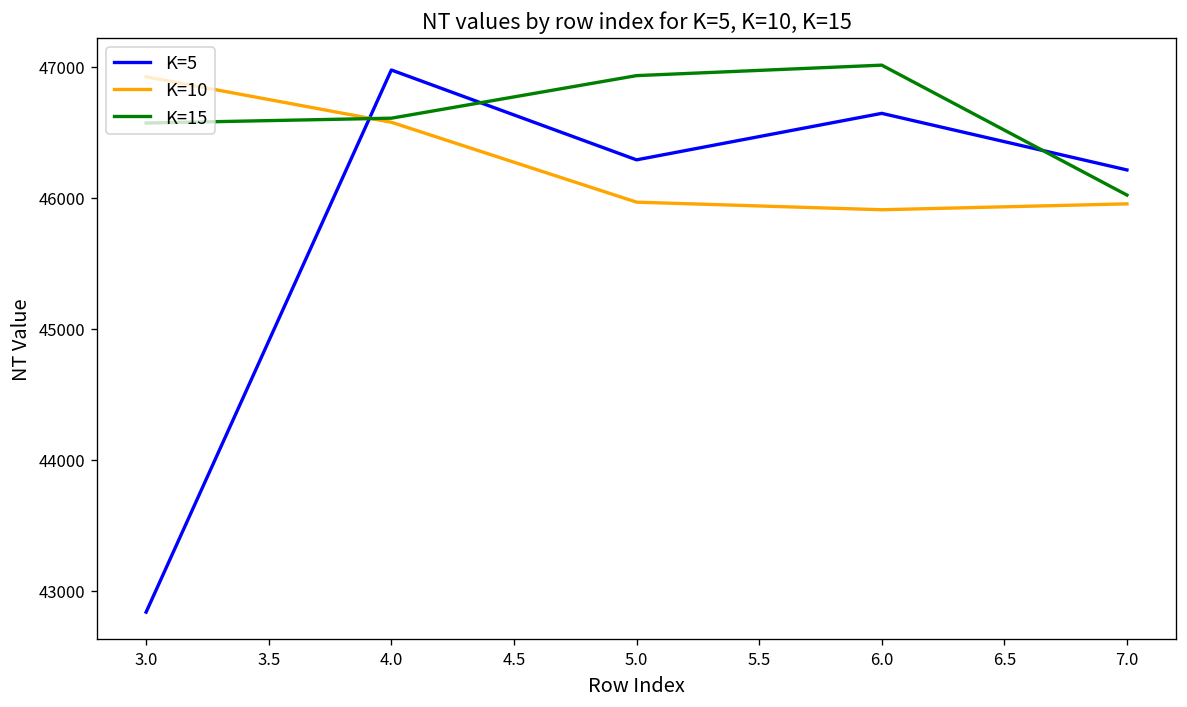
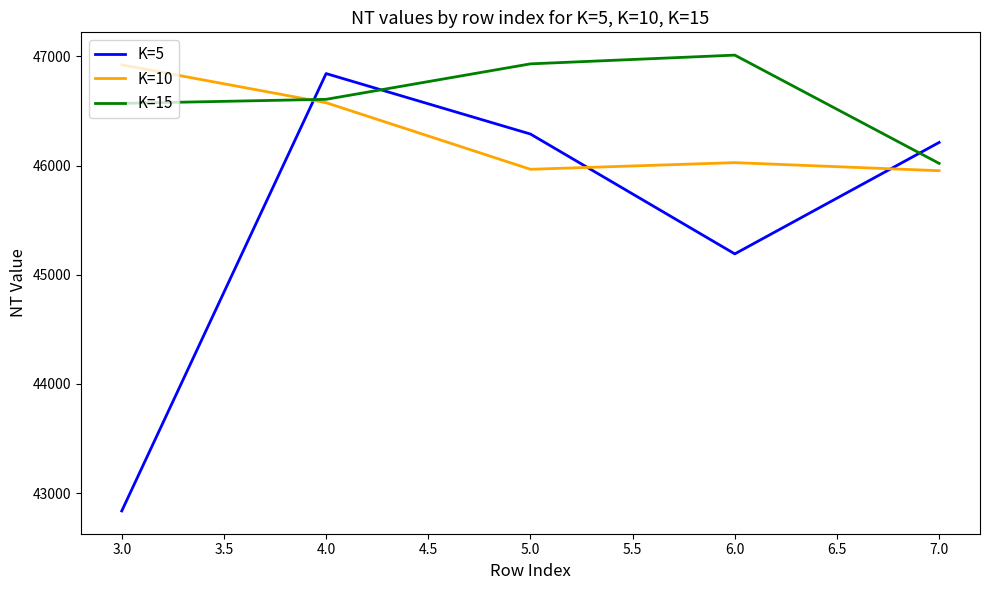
  {
    "K=5": {
      "3.0": 42840,
-     "4.0": 46980,
+     "4.0": 46840,
      "5.0": 46290,
-     "6.0": 46640,
+     "6.0": 45190,
      "7.0": 46210
    },
    "K=10": {
      "4.0": 46580,
      "5.0": 45970,
-     "6.0": 45910,
+     "6.0": 46030,
      "7.0": 45950
    },
    "K=15": {
      "4.0": 46610,
      "5.0": 46930,
      "6.0": 47010,
      "7.0": 46020
    }
  }
